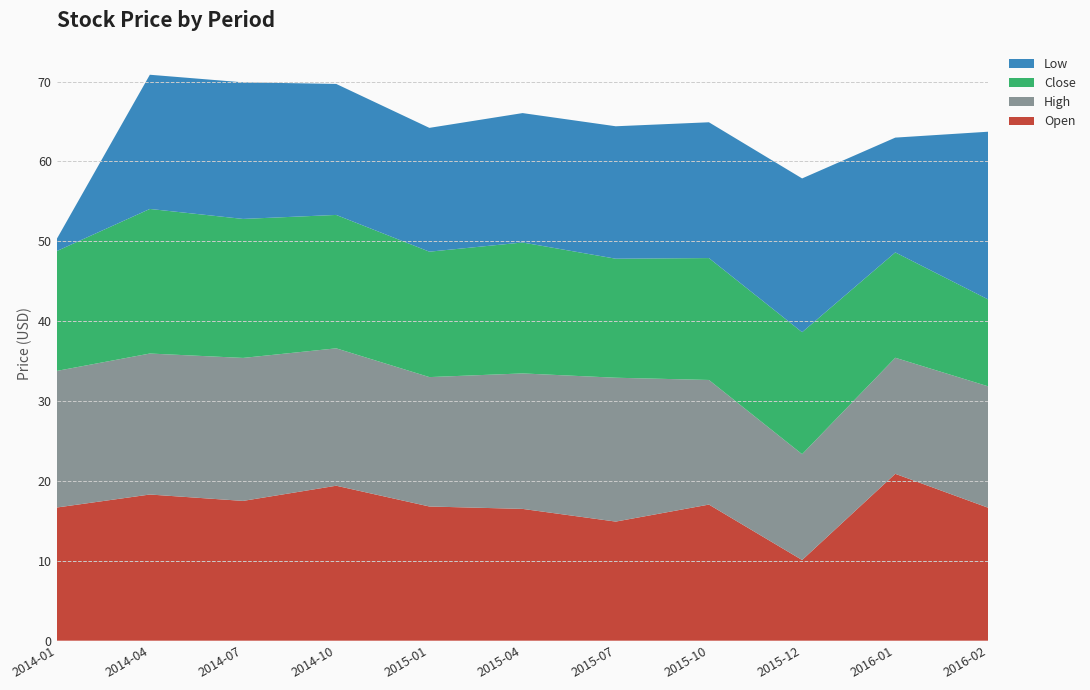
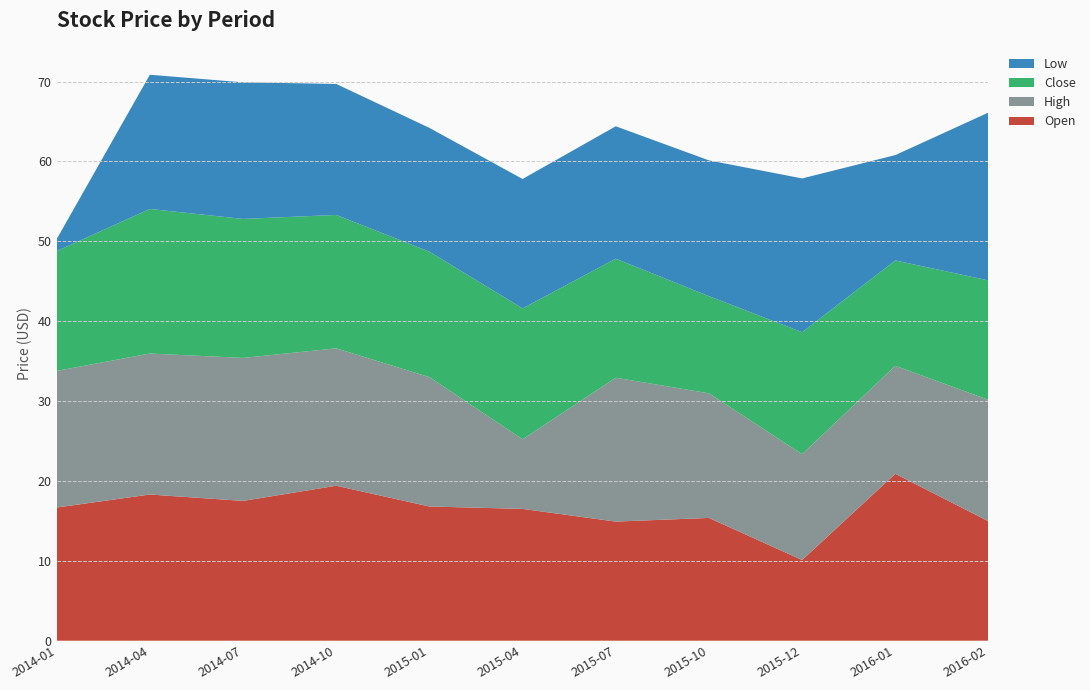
  {
    "Open": {
      "2014-01": 17,
      "2014-04": 18,
      "2014-07": 18,
      "2014-10": 19,
      "2015-01": 17,
      "2015-04": 17,
      "2015-07": 15,
-     "2015-10": 17,
+     "2015-10": 15,
      "2015-12": 10,
      "2016-01": 21,
-     "2016-02": 17
+     "2016-02": 15
    },
    "High": {
      "2014-01": 17,
      "2014-04": 18,
      "2014-07": 18,
      "2014-10": 17,
      "2015-01": 16,
-     "2015-04": 17,
+     "2015-04": 9,
      "2015-07": 18,
      "2015-10": 16,
      "2015-12": 13,
-     "2016-01": 15,
+     "2016-01": 14,
      "2016-02": 15
    },
    "Close": {
      "2014-01": 15,
      "2014-04": 18,
      "2014-07": 17,
      "2014-10": 17,
      "2015-01": 16,
      "2015-04": 16,
      "2015-07": 15,
-     "2015-10": 15,
+     "2015-10": 12,
      "2015-12": 15,
      "2016-01": 13,
-     "2016-02": 11
+     "2016-02": 15
    },
    "Low": {
      "2014-01": 2,
      "2014-04": 17,
      "2014-07": 17,
      "2014-10": 16,
      "2015-01": 16,
      "2015-04": 16,
      "2015-07": 17,
      "2015-10": 17,
      "2015-12": 19,
-     "2016-01": 14,
+     "2016-01": 13,
      "2016-02": 21
    }
  }
